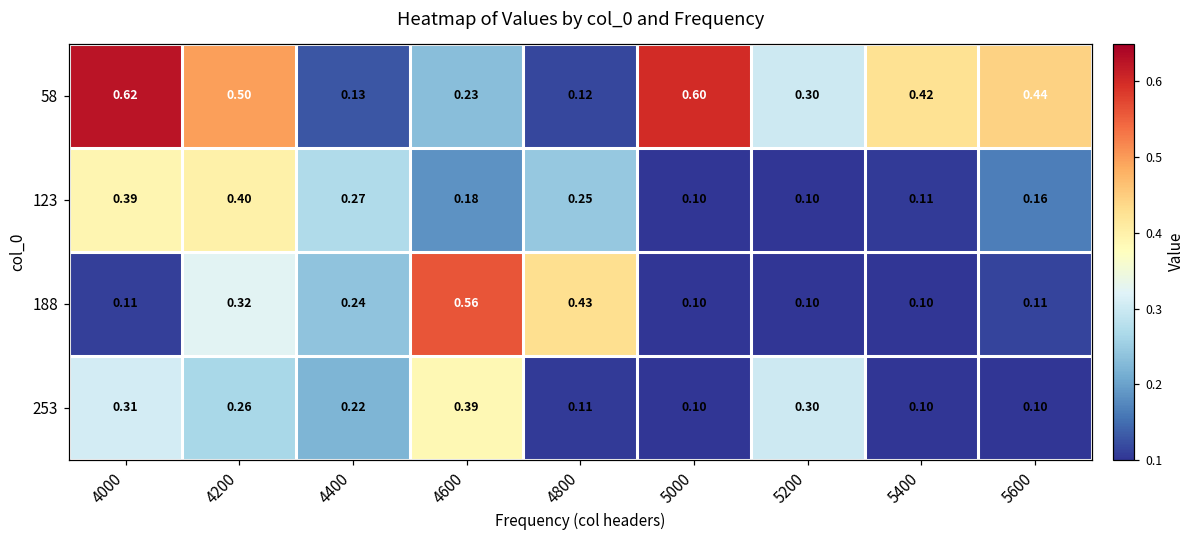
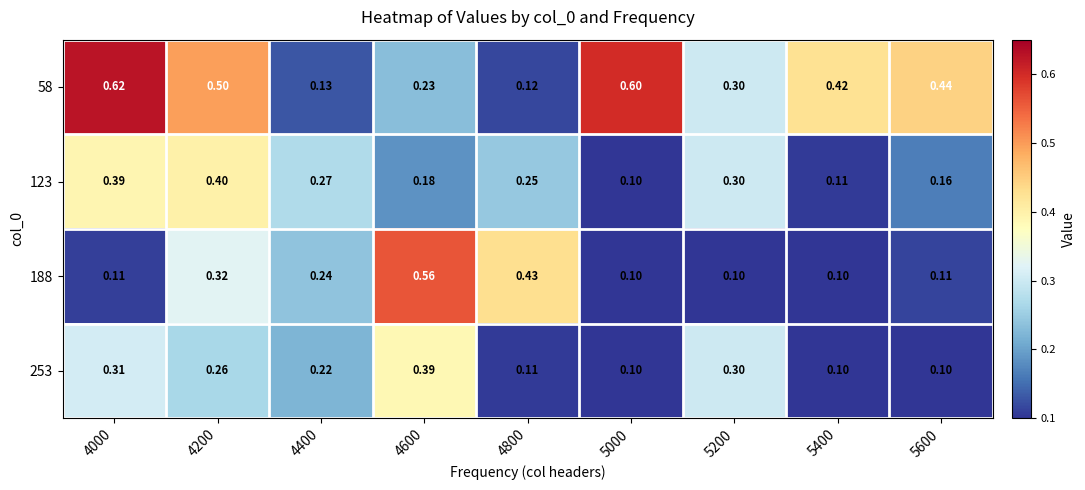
  {
    "58": {
      "4000": 0.62,
      "4200": 0.50,
      "4400": 0.13,
      "4600": 0.23,
      "4800": 0.12,
      "5000": 0.60,
      "5200": 0.30,
      "5400": 0.42,
      "5600": 0.44
    },
    "123": {
      "4000": 0.39,
      "4200": 0.40,
      "4400": 0.27,
      "4600": 0.18,
      "4800": 0.25,
      "5000": 0.10,
-     "5200": 0.10,
+     "5200": 0.30,
      "5400": 0.11,
      "5600": 0.16
    },
    "188": {
      "4000": 0.11,
      "4200": 0.32,
      "4400": 0.24,
      "4600": 0.56,
      "4800": 0.43,
      "5000": 0.10,
      "5200": 0.10,
      "5400": 0.10,
      "5600": 0.11
    },
    "253": {
      "4000": 0.31,
      "4200": 0.26,
      "4400": 0.22,
      "4600": 0.39,
      "4800": 0.11,
      "5000": 0.10,
      "5200": 0.30,
      "5400": 0.10,
      "5600": 0.10
    }
  }
